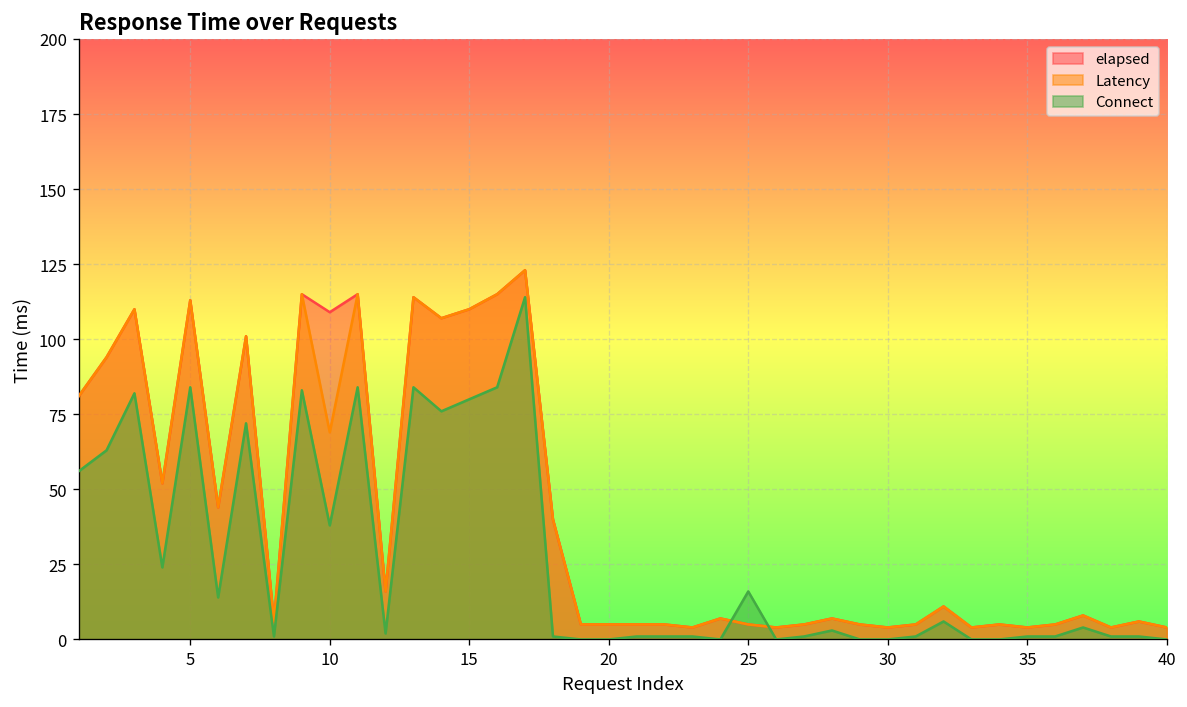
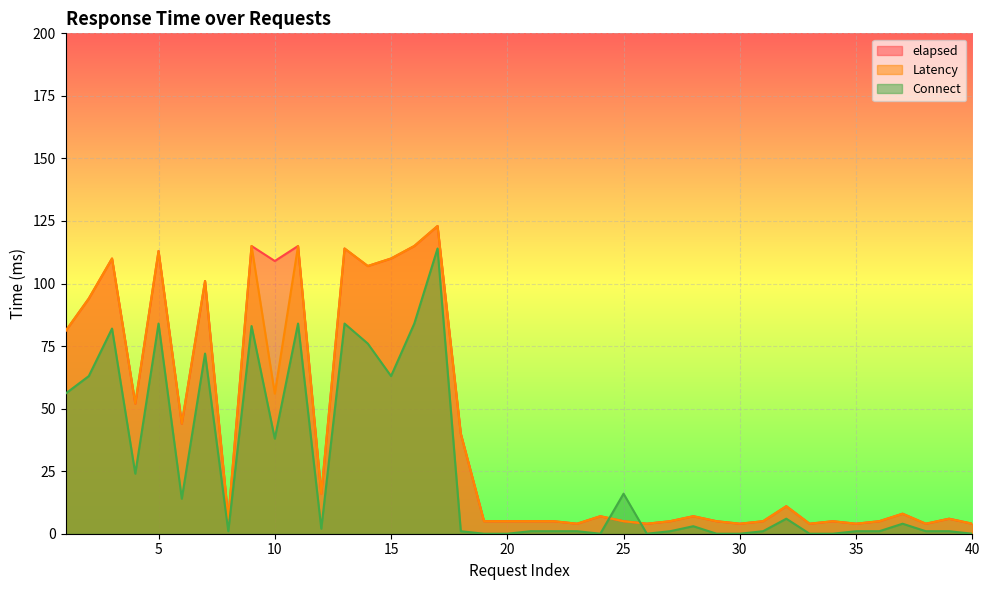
  {
    "elapsed": {
      "10": 109
    },
    "Latency": {
-     "10": 69
+     "10": 56
    },
    "Connect": {
      "5": 84,
      "10": 38,
-     "15": 80,
+     "15": 63,
      "20": 0,
      "25": 16,
      "30": 0,
      "35": 1,
      "40": 0
    }
  }
